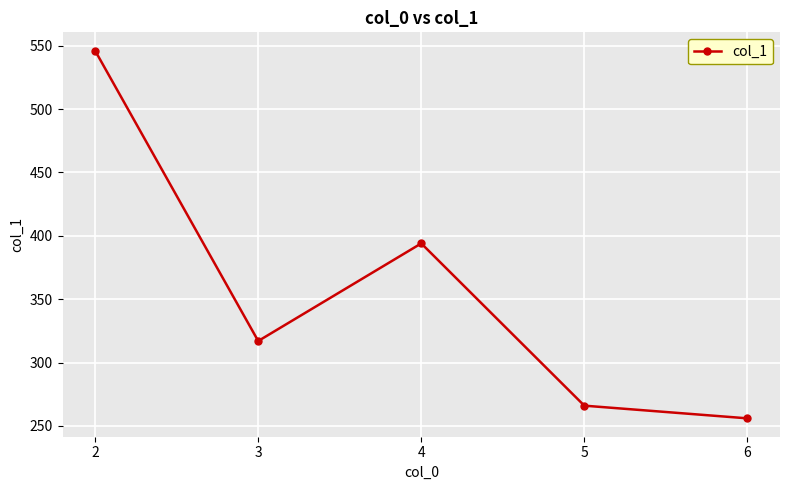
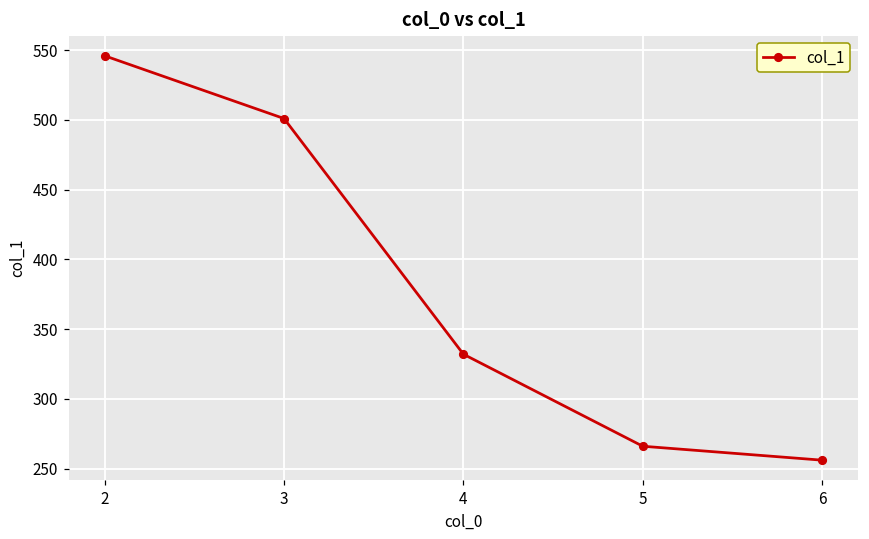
  {
    "2": 546,
-   "3": 317,
-   "4": 394,
+   "3": 501,
+   "4": 332,
    "5": 266,
    "6": 256
  }
